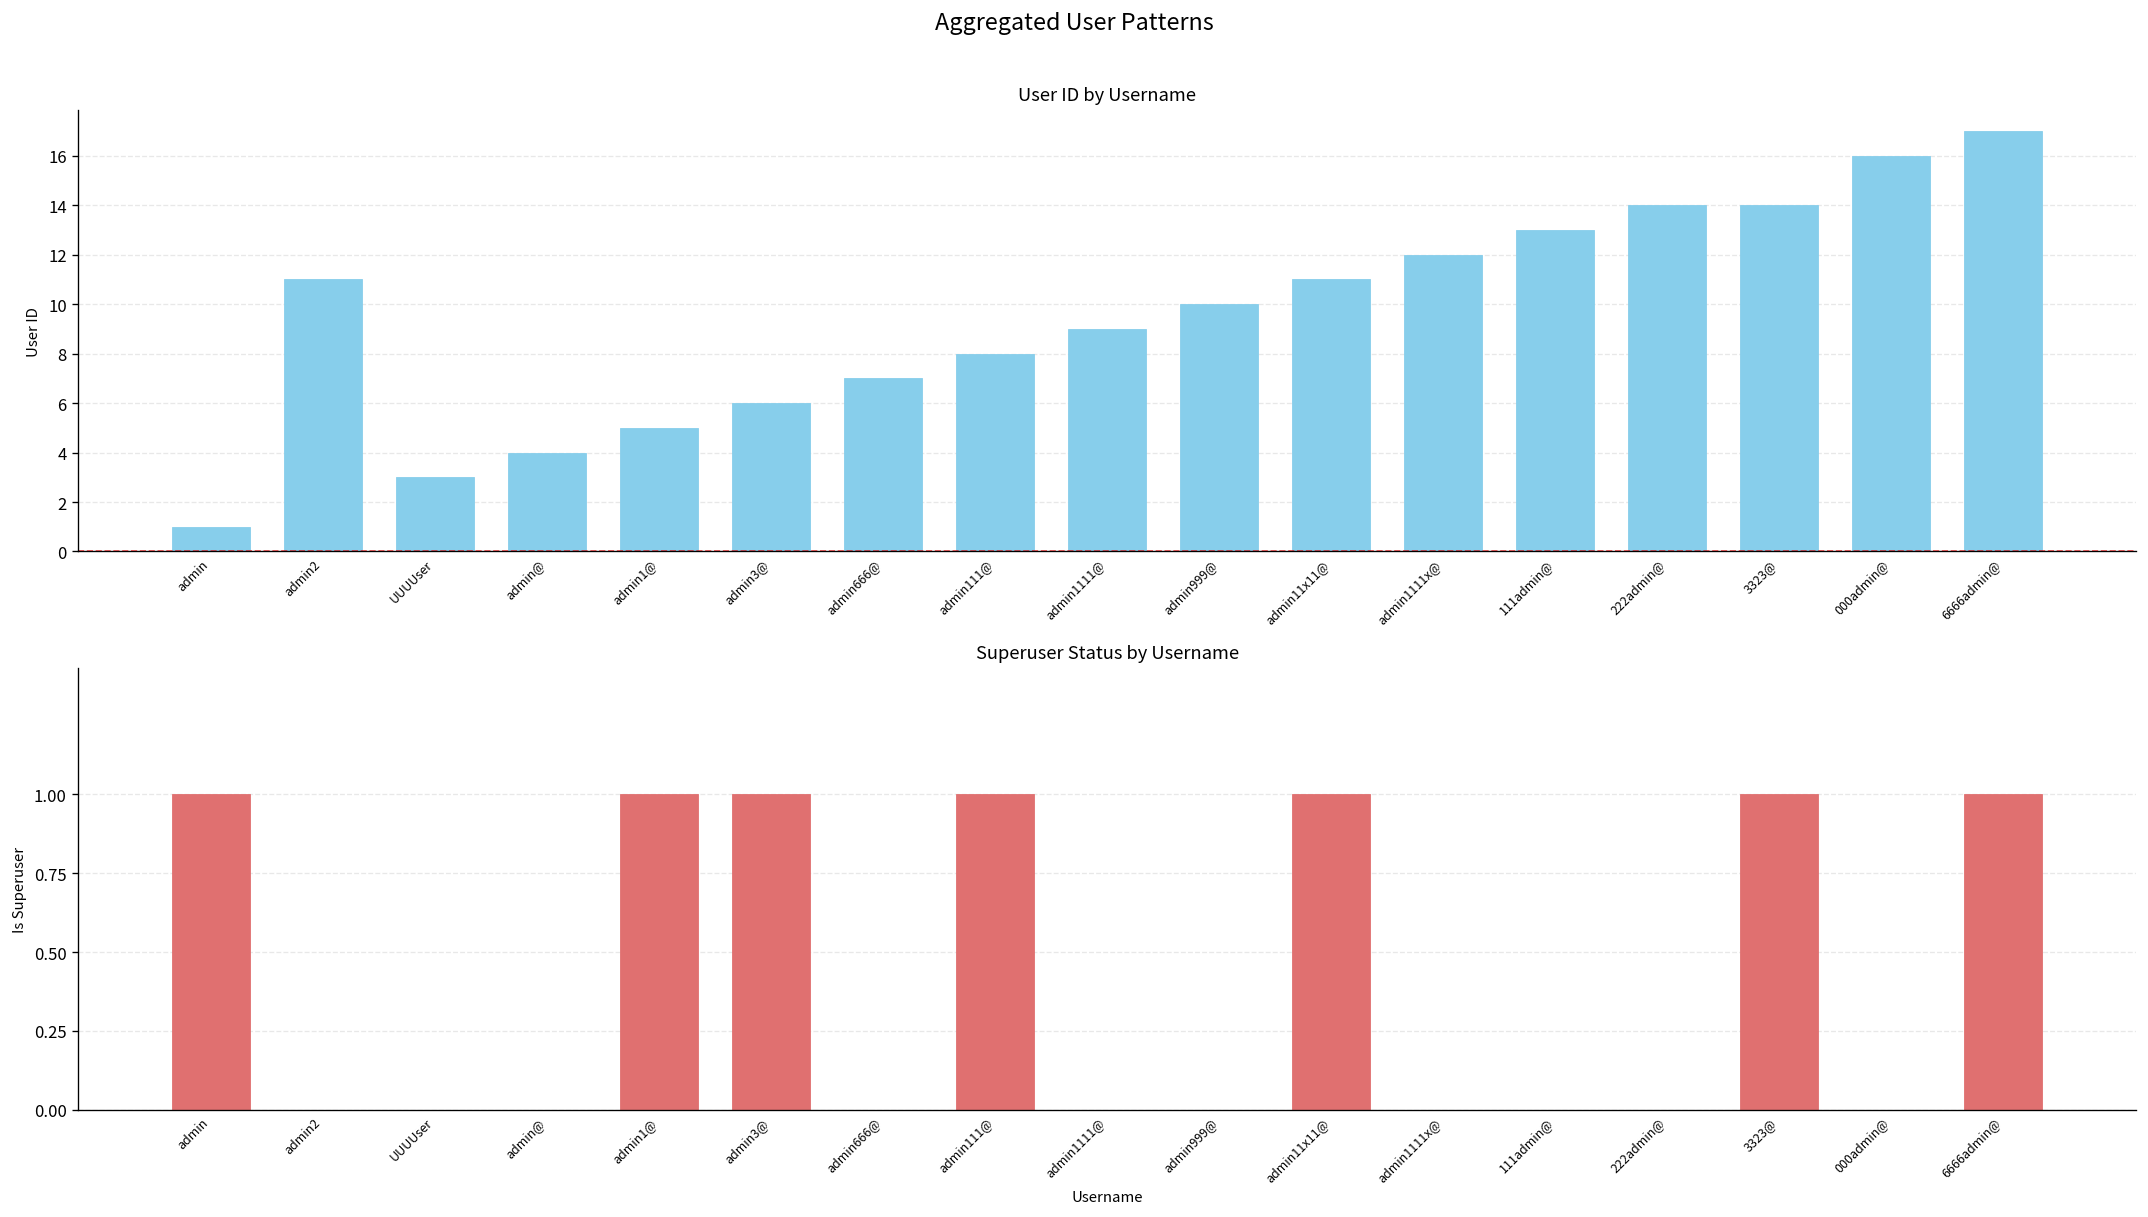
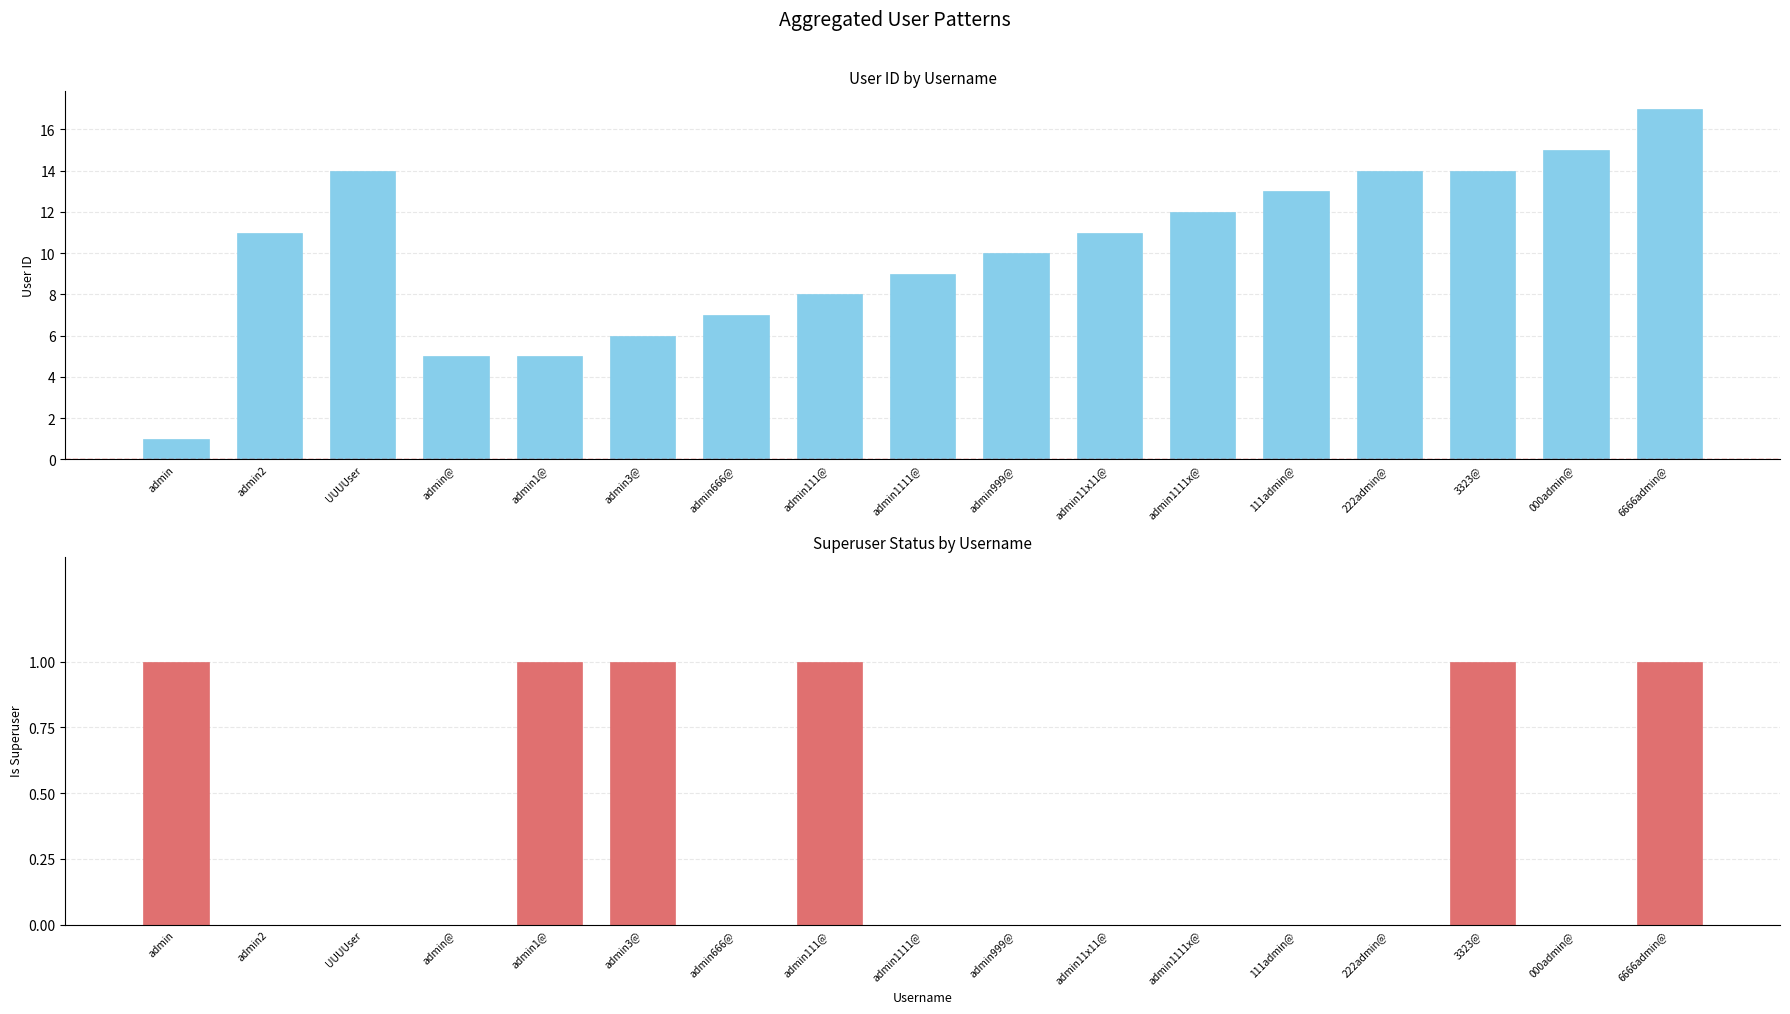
  {
    "User ID by Username": {
      "admin": 1,
      "admin2": 11,
-     "UUUUser": 3,
-     "admin@": 4,
+     "UUUUser": 14,
+     "admin@": 5,
      "admin1@": 5,
      "admin3@": 6,
      "admin666@": 7,
      "admin111@": 8,
      "admin1111@": 9,
      "admin999@": 10,
      "admin11x11@": 11,
      "admin1111x@": 12,
      "111admin@": 13,
      "222admin@": 14,
      "3323@": 14,
-     "000admin@": 16,
+     "000admin@": 15,
      "6666admin@": 17
    },
    "Superuser Status by Username": {
      "admin": 1,
      "admin2": 0,
      "UUUUser": 0,
      "admin@": 0,
      "admin1@": 1,
      "admin3@": 1,
      "admin666@": 0,
      "admin111@": 1,
      "admin1111@": 0,
      "admin999@": 0,
-     "admin11x11@": 1,
+     "admin11x11@": 0,
      "admin1111x@": 0,
      "111admin@": 0,
      "222admin@": 0,
      "3323@": 1,
      "000admin@": 0,
      "6666admin@": 1
    }
  }
